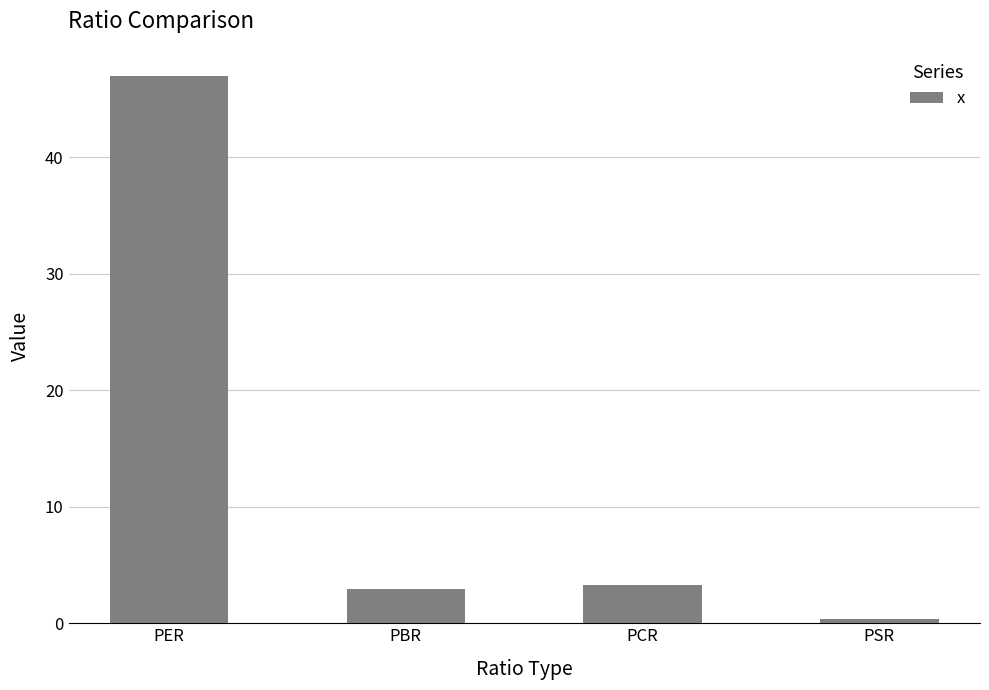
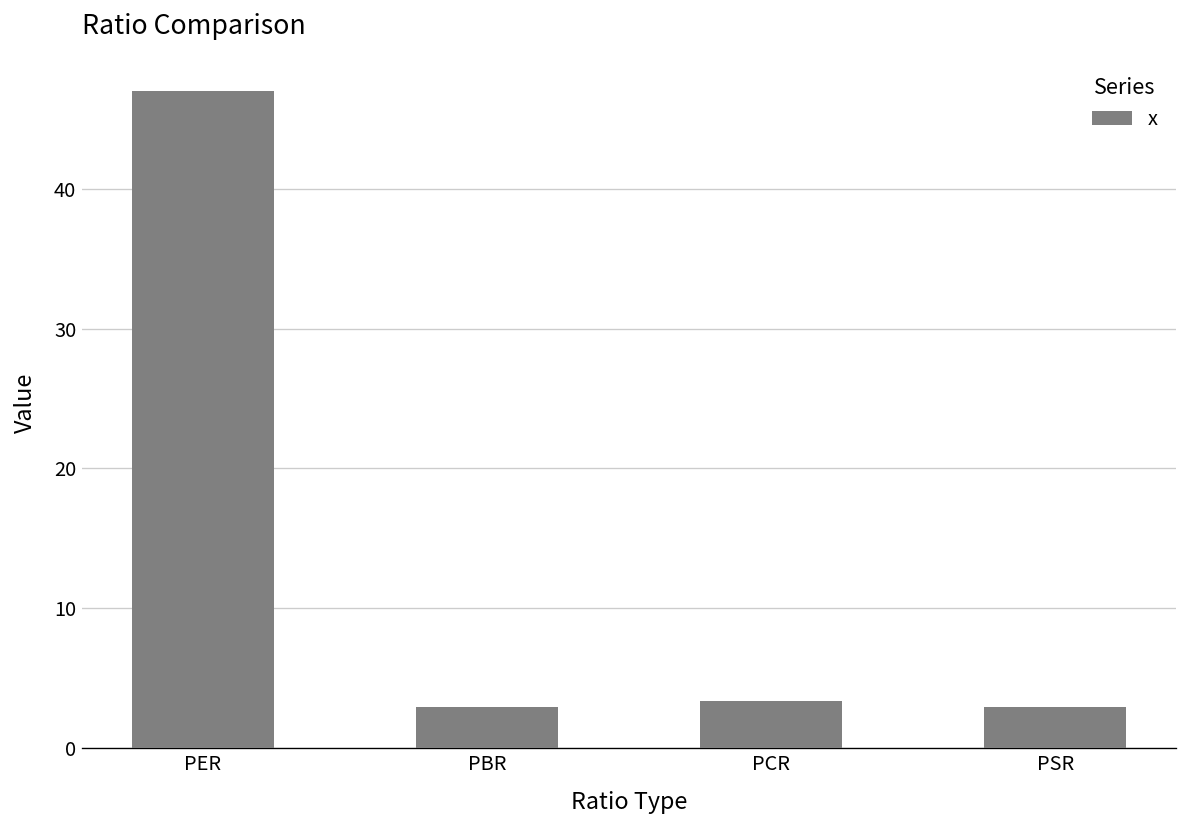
  {
    "PER": 47.0,
    "PBR": 3.0,
    "PCR": 3.3,
-   "PSR": 0.3
+   "PSR": 3.0
  }
